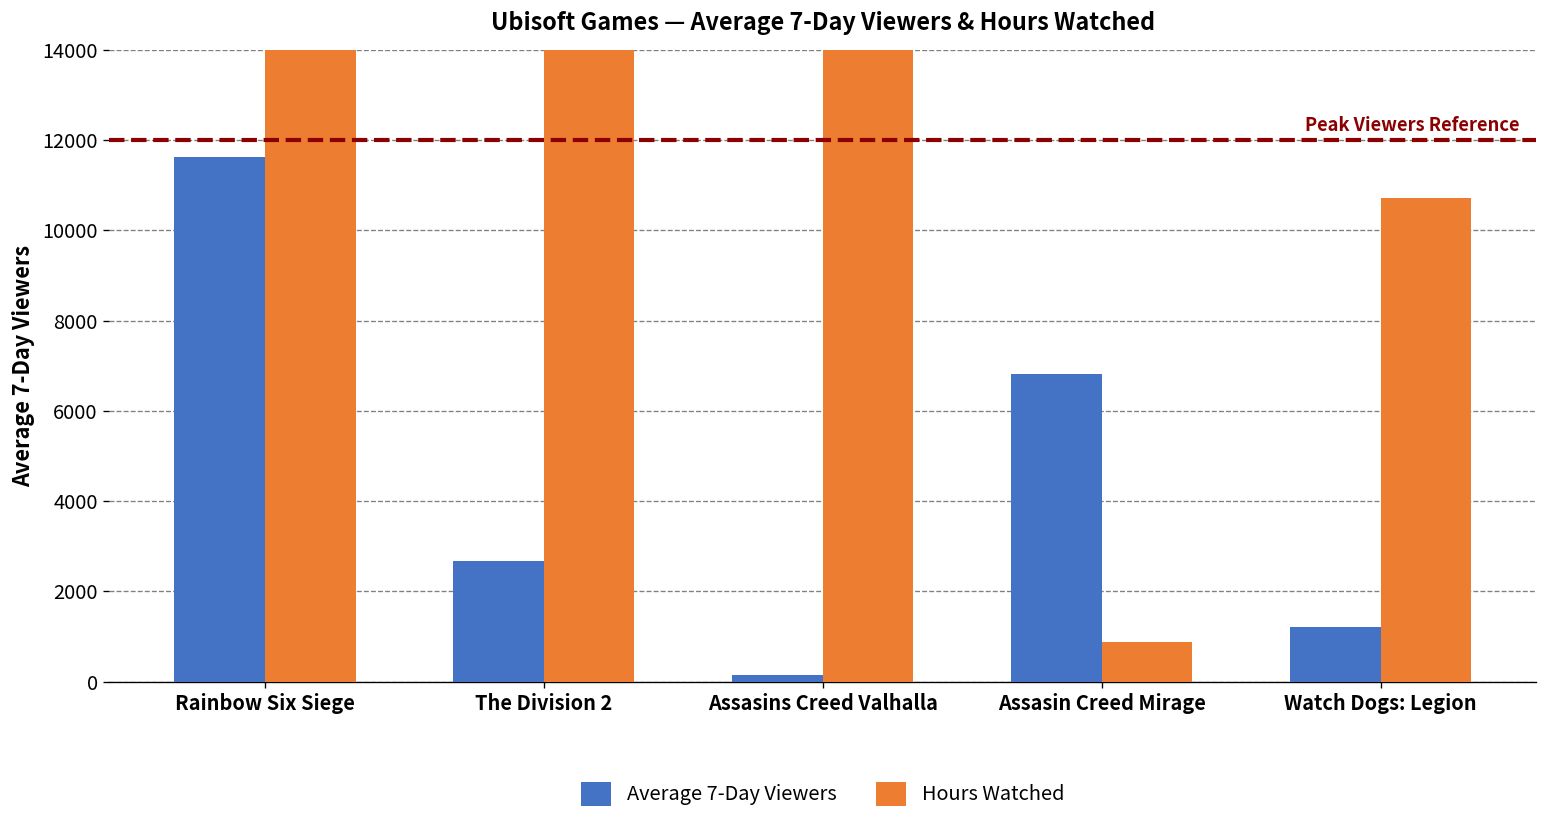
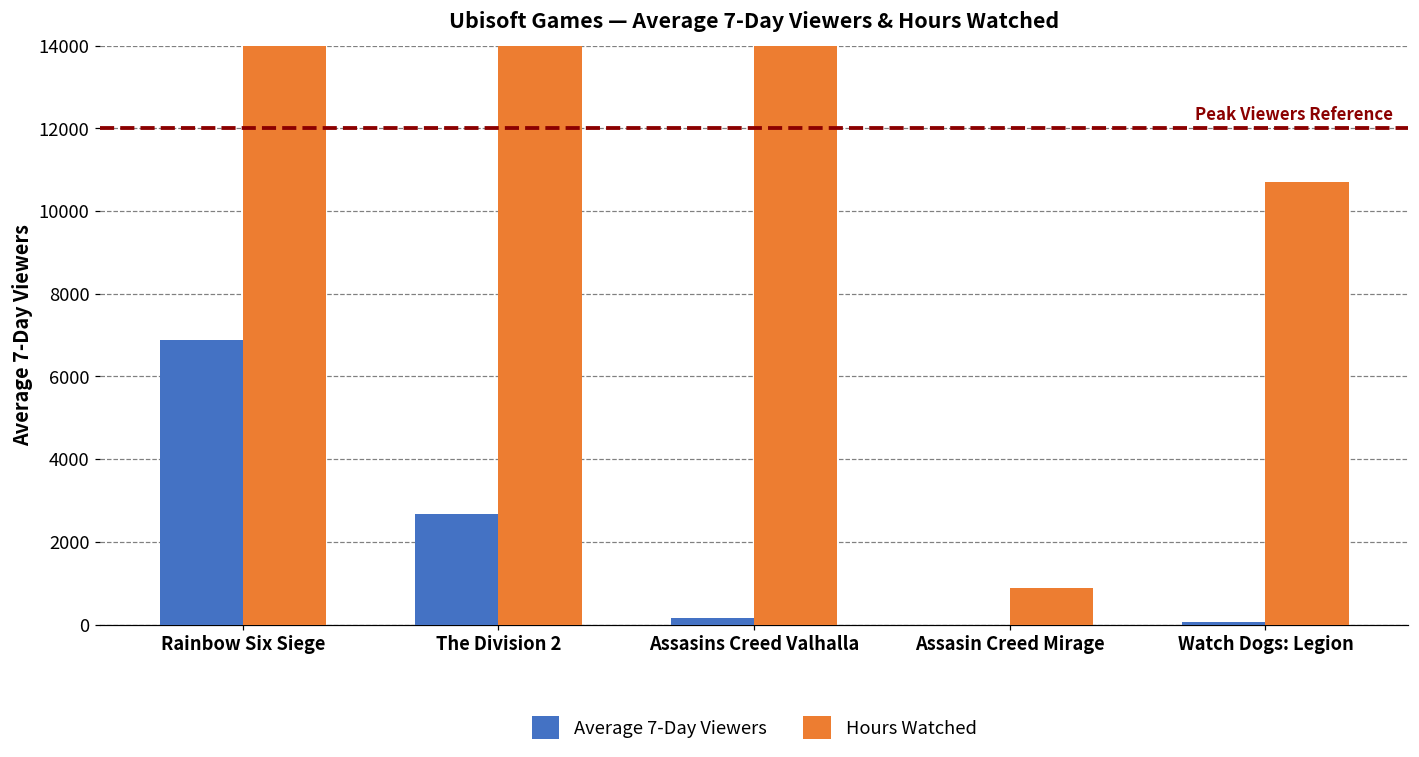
  {
    "Average 7-Day Viewers": {
-     "Rainbow Six Siege": 11600,
+     "Rainbow Six Siege": 6900,
      "The Division 2": 2700,
      "Assasins Creed Valhalla": 100,
-     "Assasin Creed Mirage": 6800,
-     "Watch Dogs: Legion": 1200
+     "Assasin Creed Mirage": 0,
+     "Watch Dogs: Legion": 100
    },
    "Hours Watched": {
      "Assasin Creed Mirage": 900,
      "Watch Dogs: Legion": 10700
    }
  }
